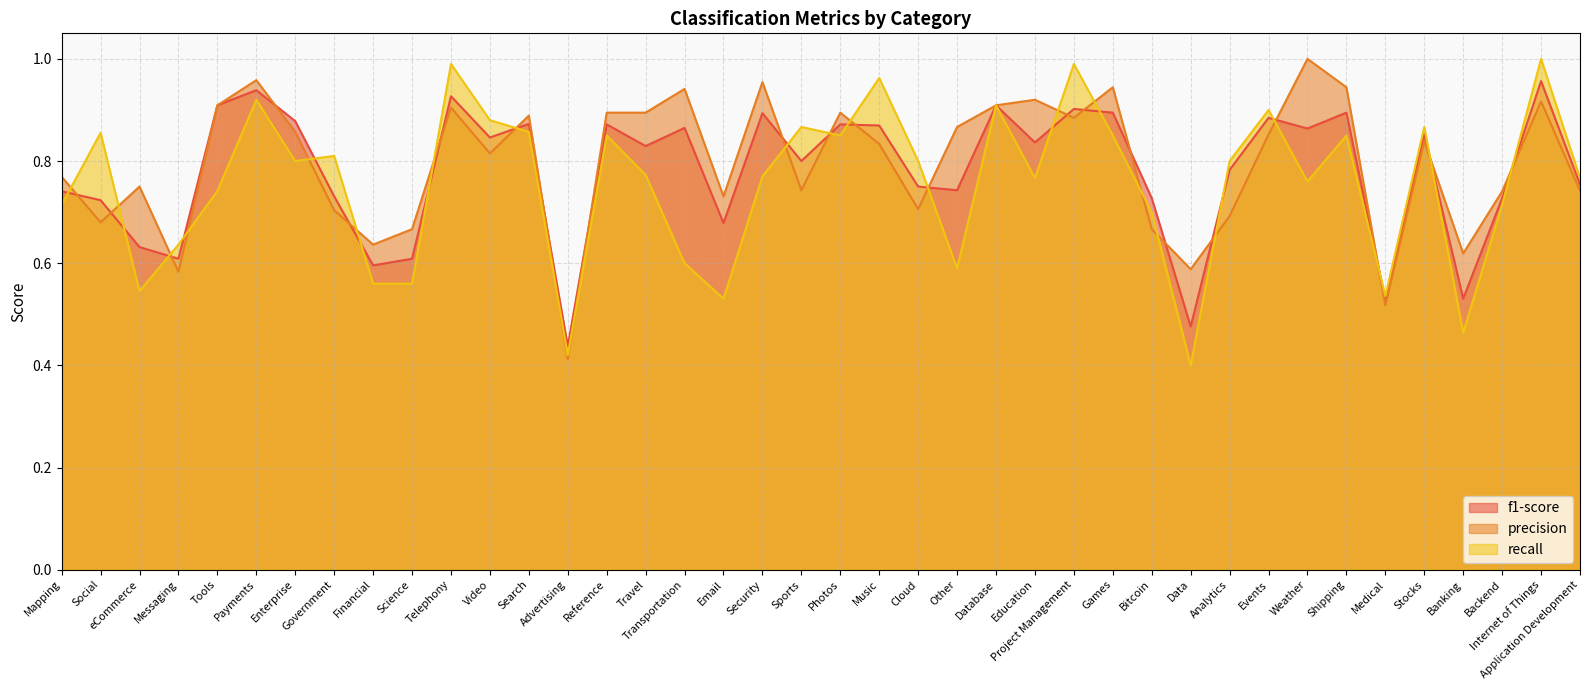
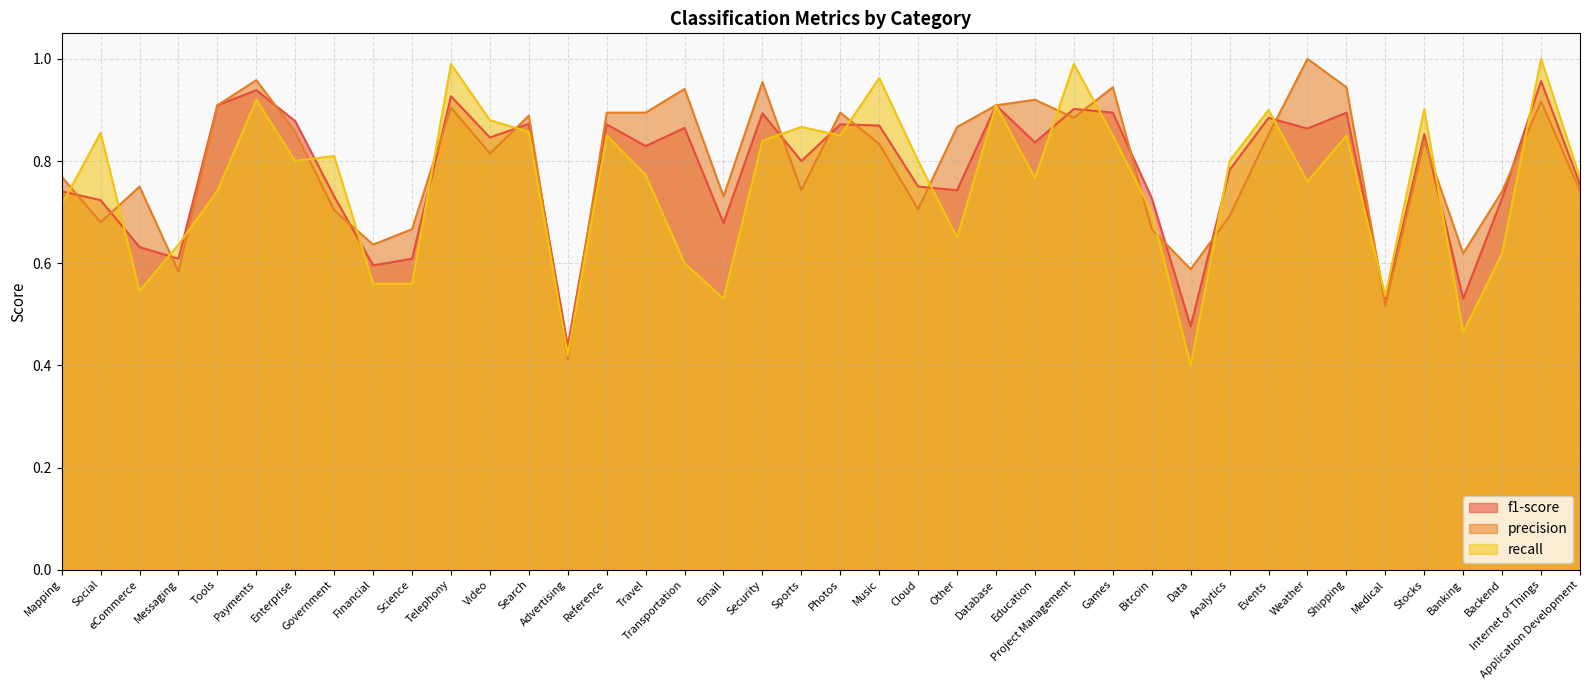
  {
    "recall": {
      "Mapping": 0.71,
      "Social": 0.86,
      "eCommerce": 0.55,
      "Messaging": 0.64,
      "Tools": 0.74,
      "Payments": 0.92,
      "Enterprise": 0.80,
      "Government": 0.81,
      "Financial": 0.56,
      "Science": 0.56,
      "Telephony": 0.99,
      "Video": 0.88,
      "Search": 0.86,
      "Advertising": 0.42,
      "Reference": 0.85,
      "Travel": 0.77,
      "Transportation": 0.60,
      "Email": 0.53,
-     "Security": 0.77,
+     "Security": 0.84,
      "Sports": 0.87,
      "Photos": 0.85,
      "Music": 0.96,
      "Cloud": 0.80,
-     "Other": 0.59,
+     "Other": 0.65,
      "Education": 0.77,
      "Project Management": 0.99,
      "Games": 0.85,
      "Bitcoin": 0.70,
      "Data": 0.40,
      "Analytics": 0.80,
      "Events": 0.90,
      "Weather": 0.76,
      "Shipping": 0.85,
      "Medical": 0.54,
-     "Stocks": 0.87,
+     "Stocks": 0.90,
      "Banking": 0.46,
-     "Backend": 0.71,
+     "Backend": 0.62,
      "Internet of Things": 1.00,
      "Application Development": 0.77
    }
  }
